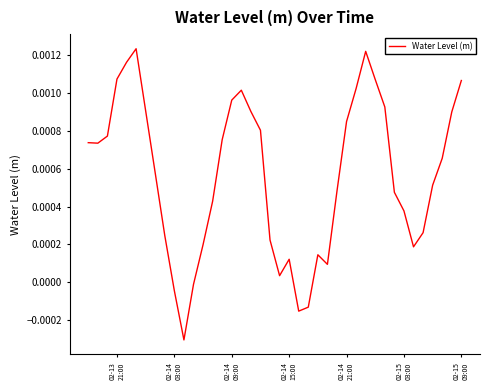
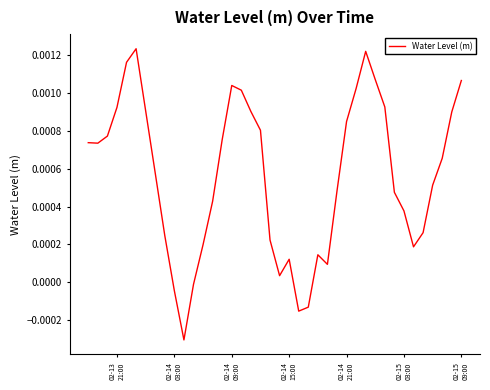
  {
-   "02-13 21:00": 0.00107,
+   "02-13 21:00": 0.00092,
    "02-14 03:00": -0.00005,
-   "02-14 09:00": 0.00096,
+   "02-14 09:00": 0.00104,
    "02-14 15:00": 0.00012,
    "02-14 21:00": 0.00085,
    "02-15 03:00": 0.00038,
    "02-15 09:00": 0.00107
  }
